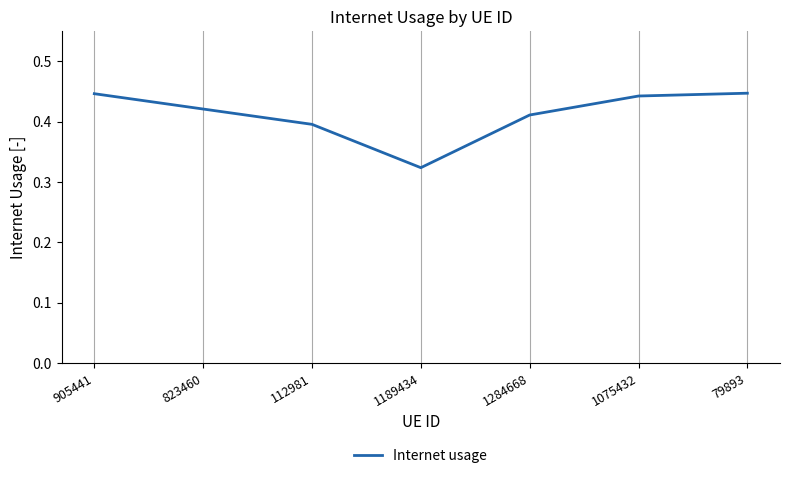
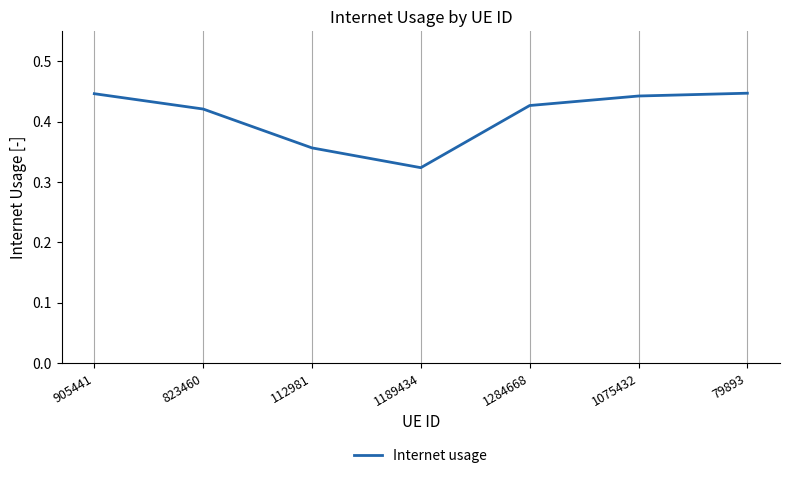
  {
    "905441": 0.45,
    "823460": 0.42,
-   "112981": 0.40,
+   "112981": 0.36,
    "1189434": 0.32,
-   "1284668": 0.41,
+   "1284668": 0.43,
    "1075432": 0.44,
    "79893": 0.45
  }
